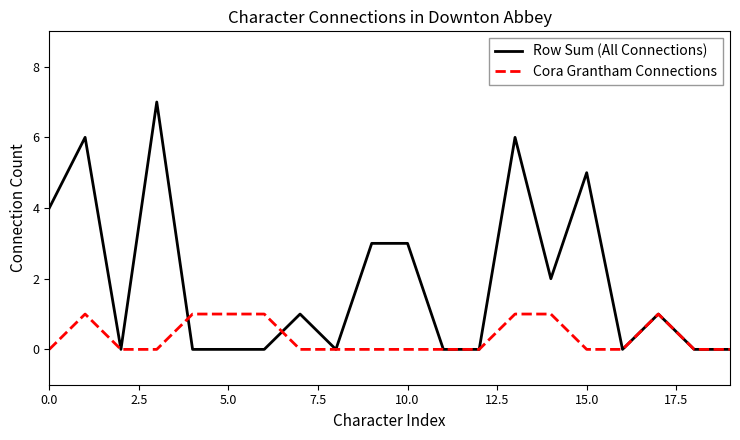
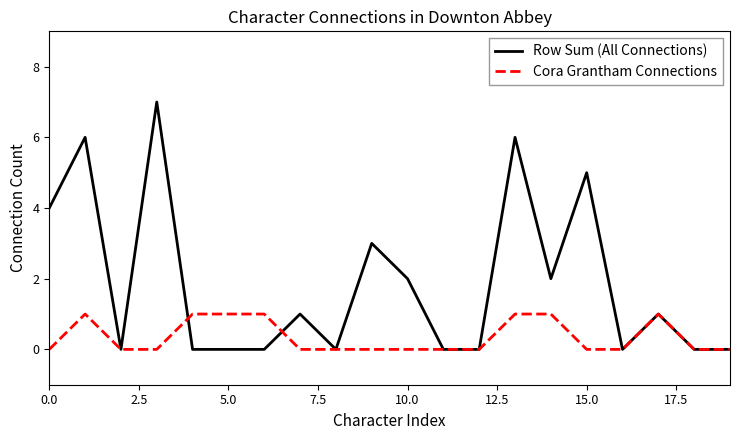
  {
    "Row Sum (All Connections)": {
      "0.0": 4,
      "5.0": 0,
-     "10.0": 3,
+     "10.0": 2,
      "15.0": 5
    },
    "Cora Grantham Connections": {
      "0.0": 0,
      "5.0": 1,
      "10.0": 0,
      "15.0": 0
    }
  }
